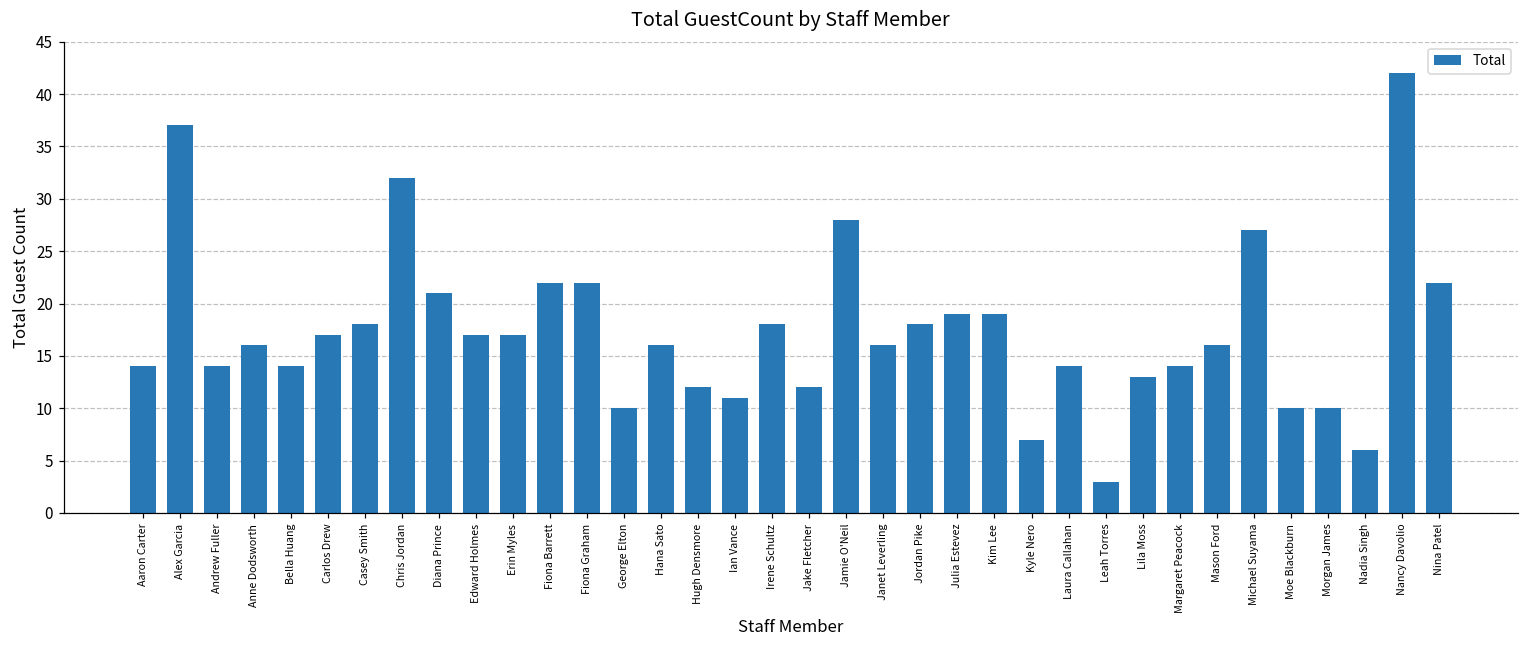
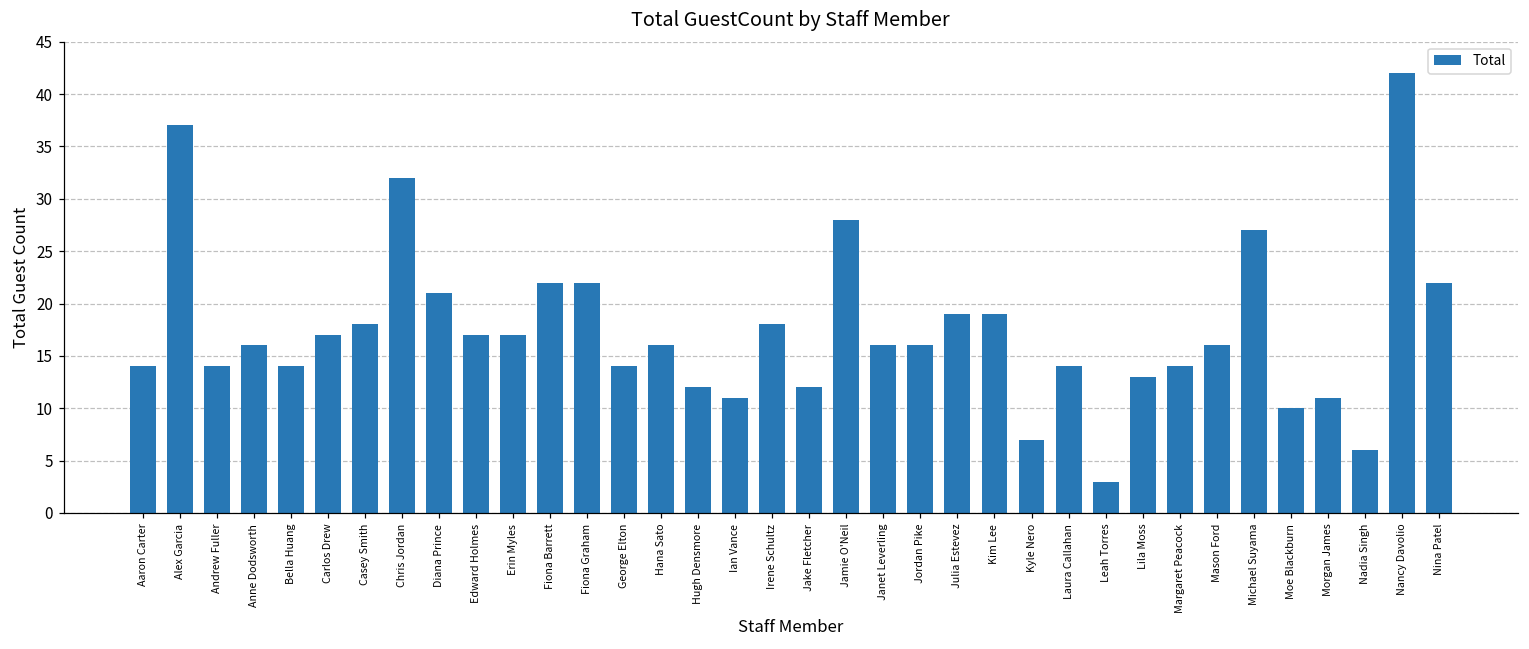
  {
    "Aaron Carter": 14,
    "Alex Garcia": 37,
    "Andrew Fuller": 14,
    "Anne Dodsworth": 16,
    "Bella Huang": 14,
    "Carlos Drew": 17,
    "Casey Smith": 18,
    "Chris Jordan": 32,
    "Diana Prince": 21,
    "Edward Holmes": 17,
    "Erin Myles": 17,
    "Fiona Barrett": 22,
    "Fiona Graham": 22,
-   "George Elton": 10,
+   "George Elton": 14,
    "Hana Sato": 16,
    "Hugh Densmore": 12,
    "Ian Vance": 11,
    "Irene Schultz": 18,
    "Jake Fletcher": 12,
    "Jamie O'Neil": 28,
    "Janet Leverling": 16,
-   "Jordan Pike": 18,
+   "Jordan Pike": 16,
    "Julia Estevez": 19,
    "Kim Lee": 19,
    "Kyle Nero": 7,
    "Laura Callahan": 14,
    "Leah Torres": 3,
    "Lila Moss": 13,
    "Margaret Peacock": 14,
    "Mason Ford": 16,
    "Michael Suyama": 27,
    "Moe Blackburn": 10,
-   "Morgan James": 10,
+   "Morgan James": 11,
    "Nadia Singh": 6,
    "Nancy Davolio": 42,
    "Nina Patel": 22
  }
